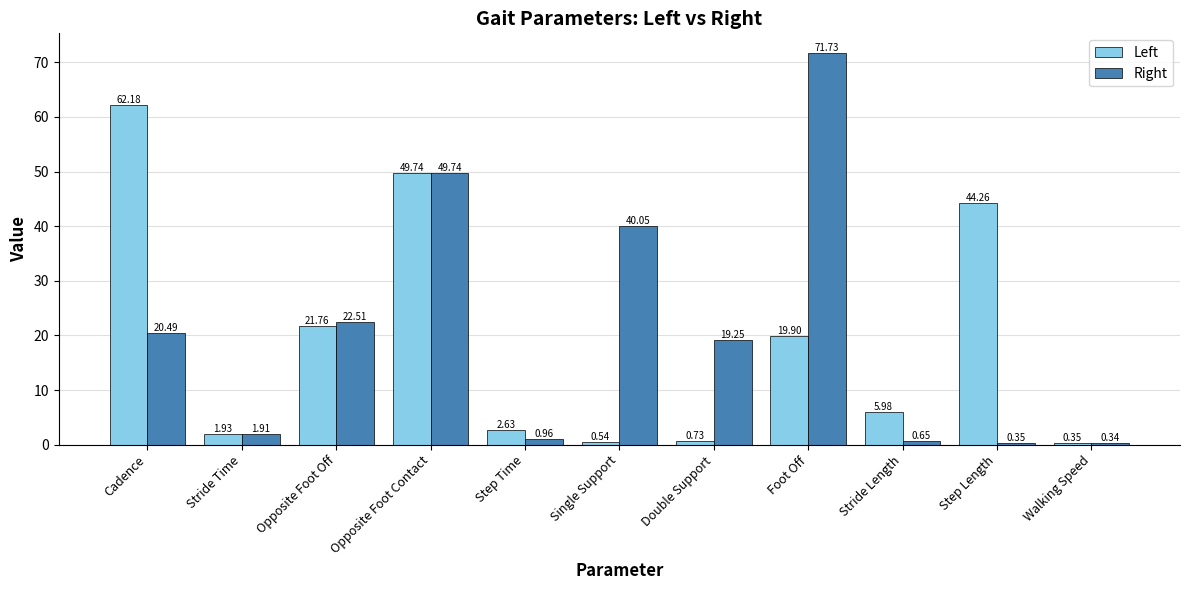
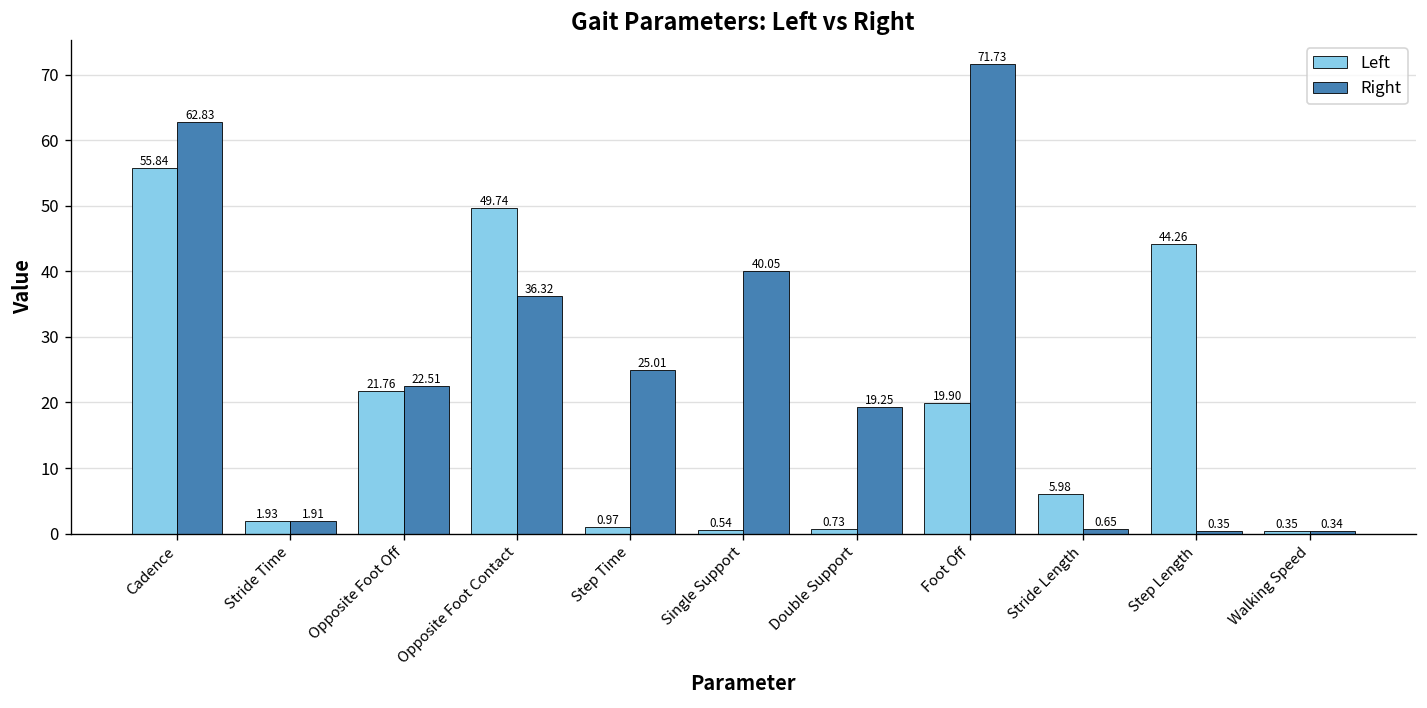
  {
    "Left": {
-     "Cadence": 62.18,
+     "Cadence": 55.84,
      "Stride Time": 1.93,
      "Opposite Foot Off": 21.76,
      "Opposite Foot Contact": 49.74,
-     "Step Time": 2.63,
+     "Step Time": 0.97,
      "Single Support": 0.54,
      "Double Support": 0.73,
      "Foot Off": 19.90,
      "Stride Length": 5.98,
      "Step Length": 44.26,
      "Walking Speed": 0.35
    },
    "Right": {
-     "Cadence": 20.49,
+     "Cadence": 62.83,
      "Stride Time": 1.91,
      "Opposite Foot Off": 22.51,
-     "Opposite Foot Contact": 49.74,
-     "Step Time": 0.96,
+     "Opposite Foot Contact": 36.32,
+     "Step Time": 25.01,
      "Single Support": 40.05,
      "Double Support": 19.25,
      "Foot Off": 71.73,
      "Stride Length": 0.65,
      "Step Length": 0.35,
      "Walking Speed": 0.34
    }
  }
